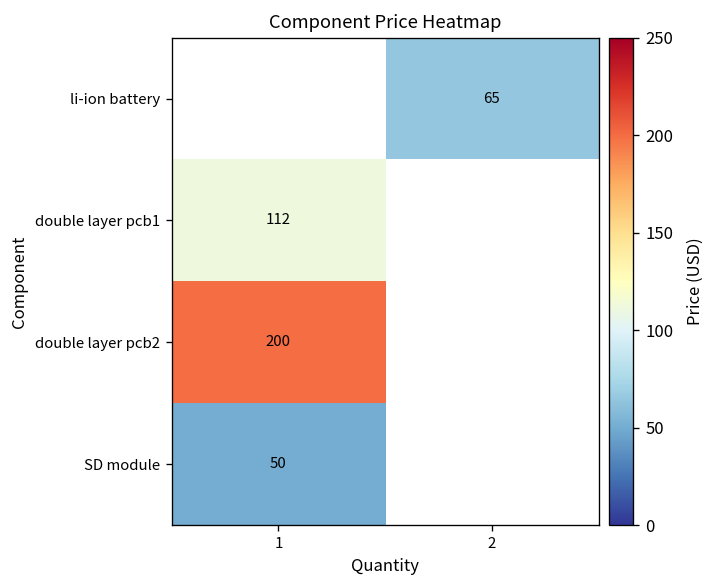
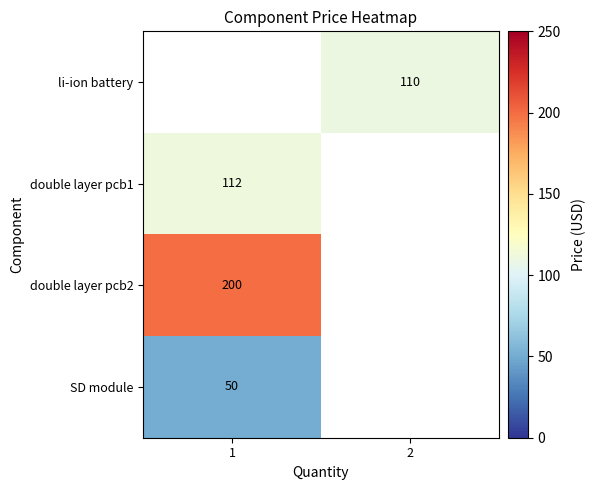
  {
    "li-ion battery": {
-     "2": 65
+     "2": 110
    },
    "double layer pcb1": {
      "1": 112
    },
    "double layer pcb2": {
      "1": 200
    },
    "SD module": {
      "1": 50
    }
  }
